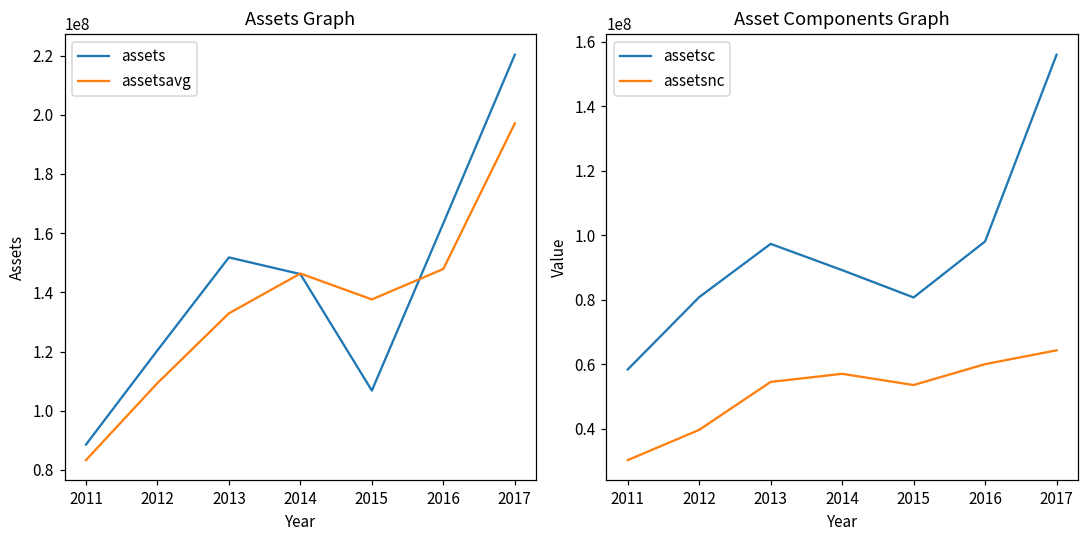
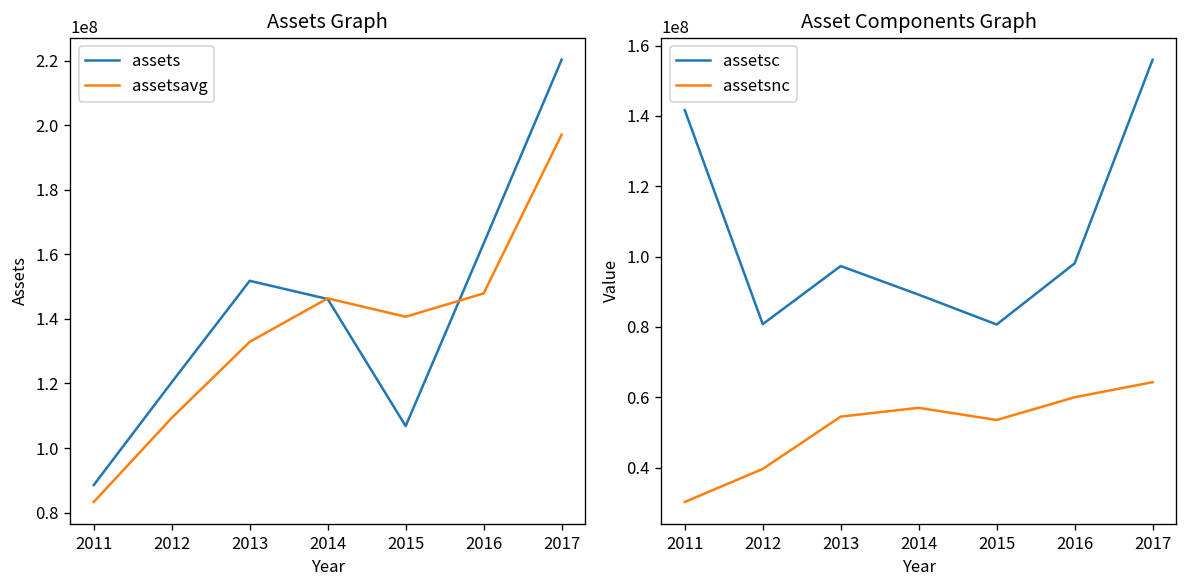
  {
    "Assets Graph": {
      "assets": {
        "2011": 89000000,
        "2012": 120000000,
        "2013": 152000000,
        "2015": 107000000,
        "2016": 163000000,
        "2017": 220000000
      },
      "assetsavg": {
        "2011": 83000000,
        "2012": 109000000,
        "2013": 133000000,
-       "2015": 138000000,
+       "2015": 141000000,
        "2016": 148000000,
        "2017": 197000000
      }
    },
    "Asset Components Graph": {
      "assetsc": {
-       "2011": 58000000,
+       "2011": 142000000,
        "2012": 81000000,
        "2013": 97000000,
        "2014": 89000000,
        "2015": 81000000,
        "2016": 98000000,
        "2017": 156000000
      },
      "assetsnc": {
        "2011": 30000000,
        "2012": 40000000,
        "2013": 54000000,
        "2014": 57000000,
        "2015": 54000000,
        "2016": 60000000,
        "2017": 64000000
      }
    }
  }
